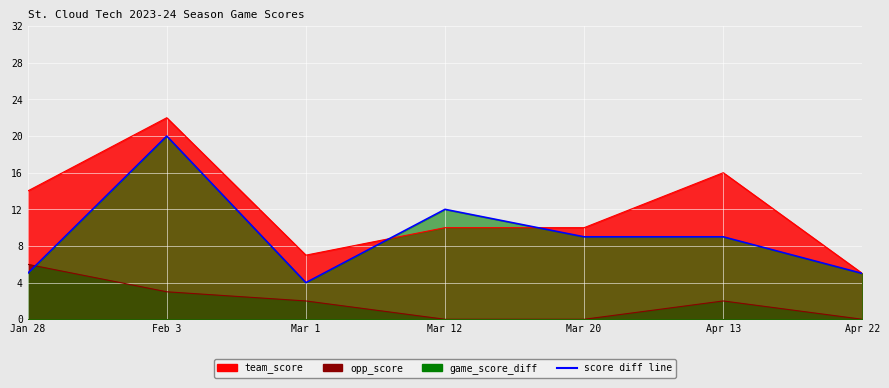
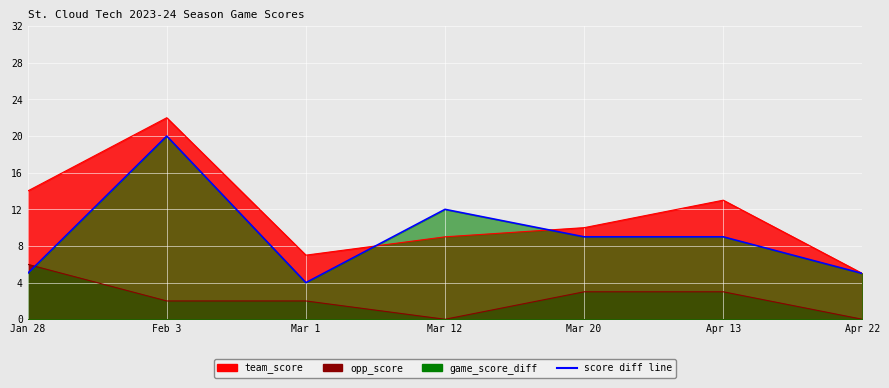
  {
    "team_score": {
      "Jan 28": 14,
      "Feb 3": 22,
      "Mar 1": 7,
-     "Mar 12": 10,
+     "Mar 12": 9,
      "Mar 20": 10,
-     "Apr 13": 16
+     "Apr 13": 13
    },
    "opp_score": {
      "Jan 28": 6,
-     "Feb 3": 3,
+     "Feb 3": 2,
      "Mar 1": 2,
      "Mar 12": 0,
-     "Mar 20": 0,
-     "Apr 13": 2,
+     "Mar 20": 3,
+     "Apr 13": 3,
      "Apr 22": 0
    },
    "game_score_diff": {
      "Jan 28": 5,
      "Feb 3": 20,
      "Mar 1": 4,
      "Mar 12": 12,
      "Mar 20": 9,
      "Apr 13": 9
    }
  }
